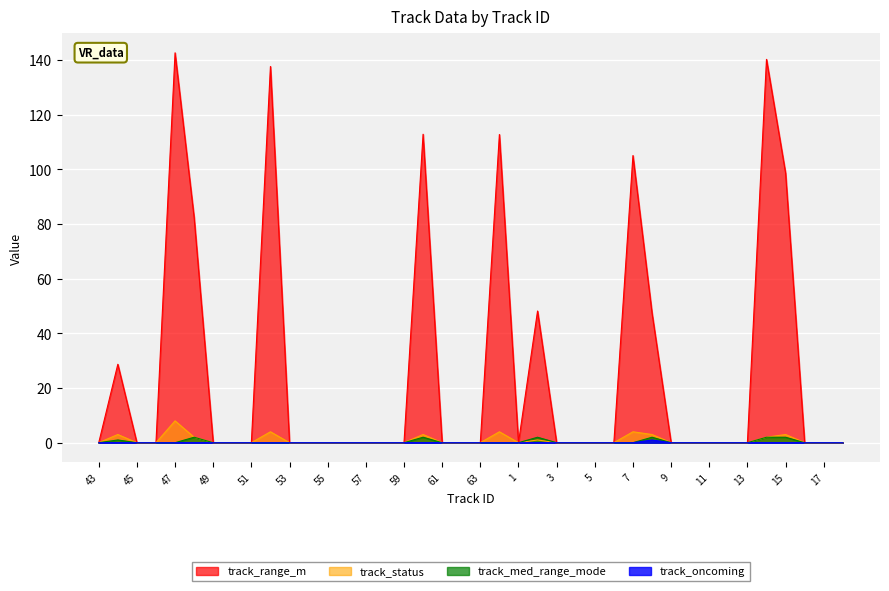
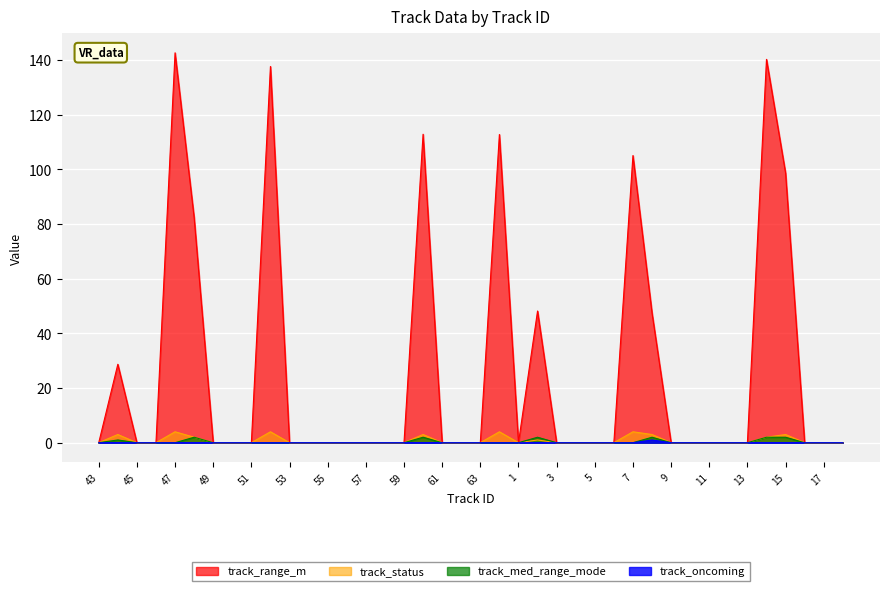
  {
    "track_range_m": {
      "47": 143
    },
    "track_status": {
-     "47": 8
+     "47": 4
    }
  }
